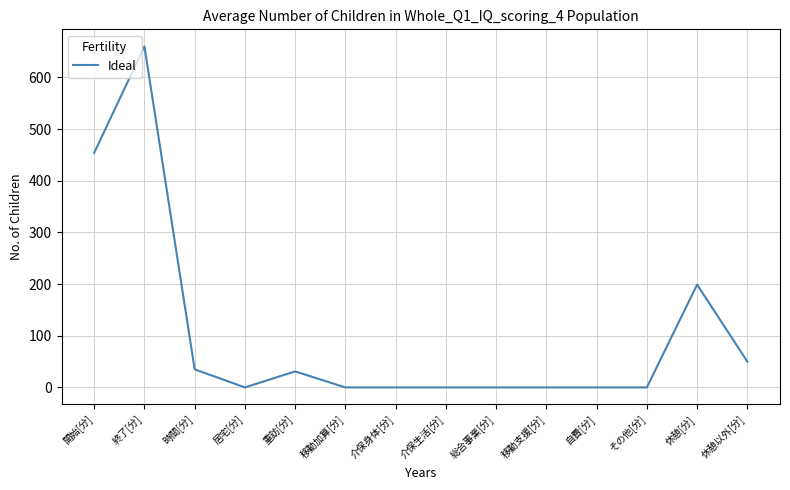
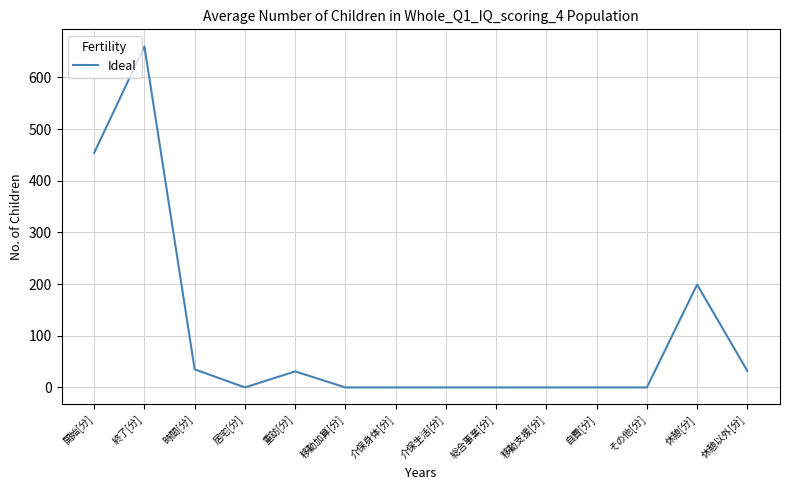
  {
    "開始[分]": 450,
    "終了[分]": 660,
    "時間[分]": 40,
    "居宅[分]": 0,
    "重訪[分]": 30,
    "移動加算[分]": 0,
    "介保身体[分]": 0,
    "介保生活[分]": 0,
    "総合事業[分]": 0,
    "移動支援[分]": 0,
    "自費[分]": 0,
    "その他[分]": 0,
    "休憩[分]": 200,
-   "休憩以外[分]": 50
+   "休憩以外[分]": 30
  }
